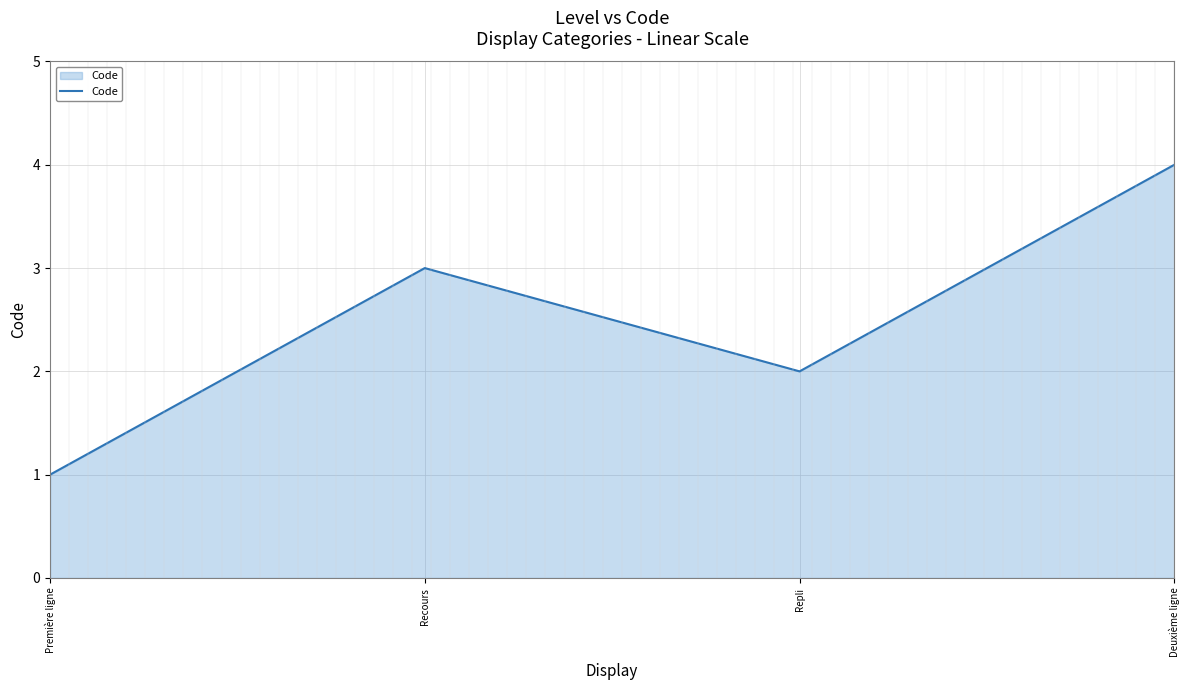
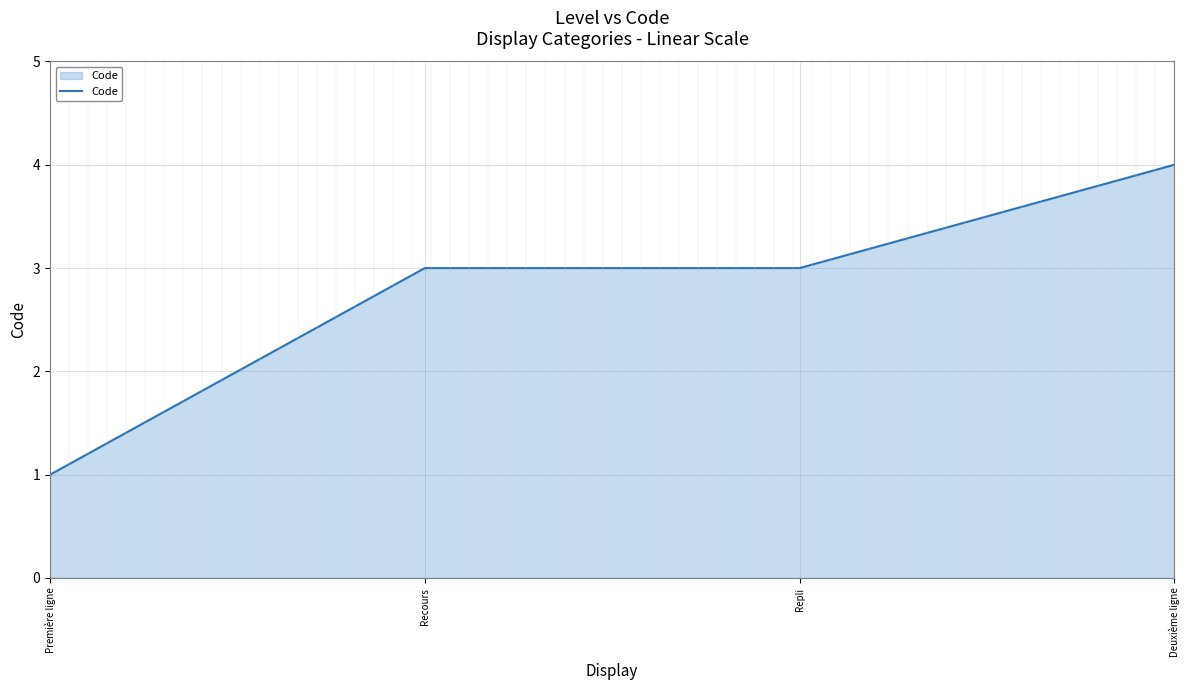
  {
    "Première ligne": 1,
    "Recours": 3,
-   "Repli": 2,
+   "Repli": 3,
    "Deuxième ligne": 4
  }
